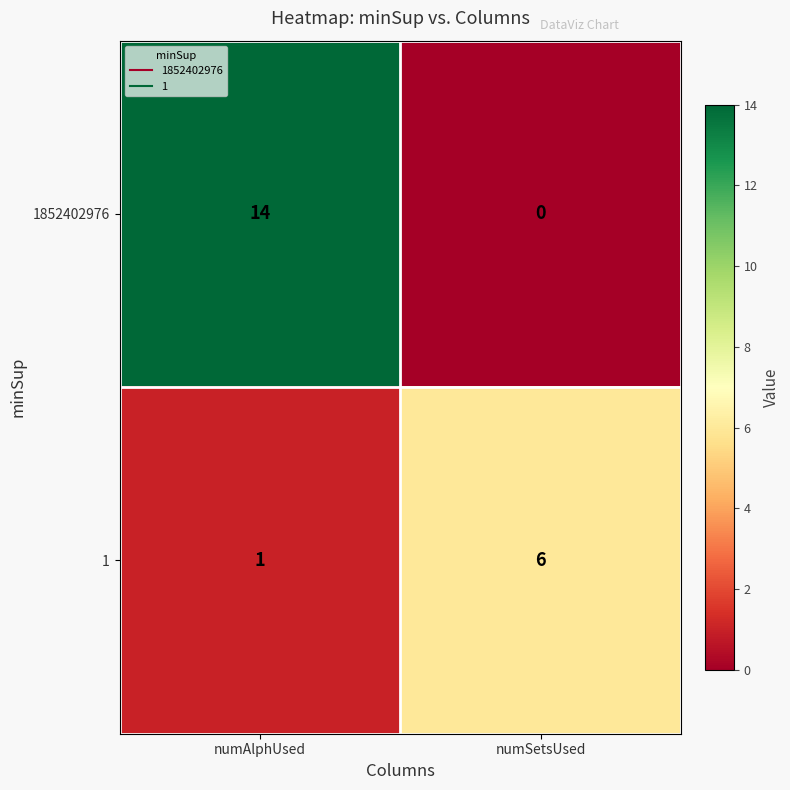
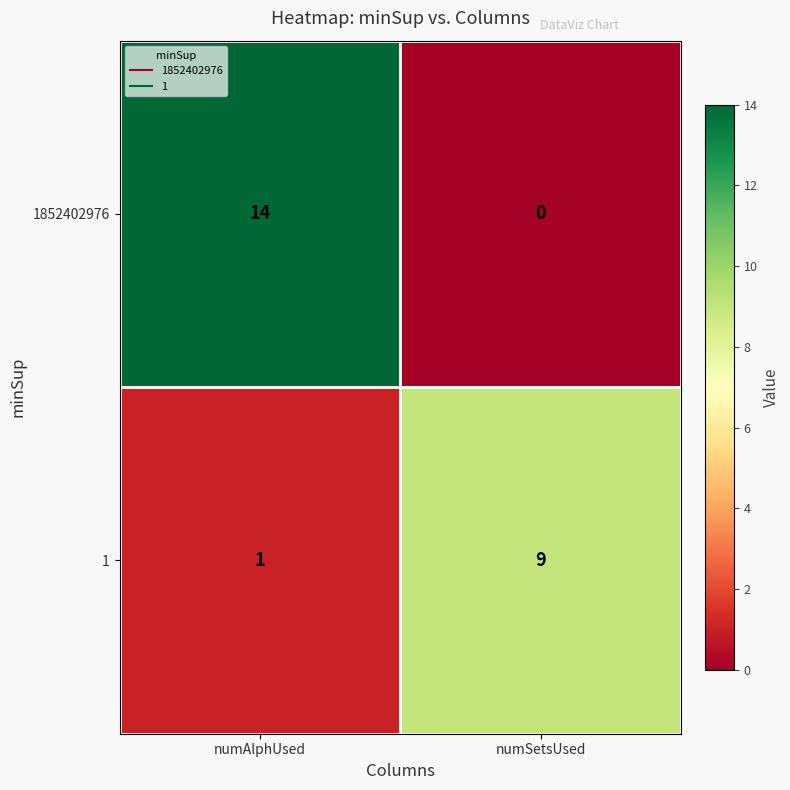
  {
    "1852402976": {
      "numAlphUsed": 14,
      "numSetsUsed": 0
    },
    "1": {
      "numAlphUsed": 1,
-     "numSetsUsed": 6
+     "numSetsUsed": 9
    }
  }
